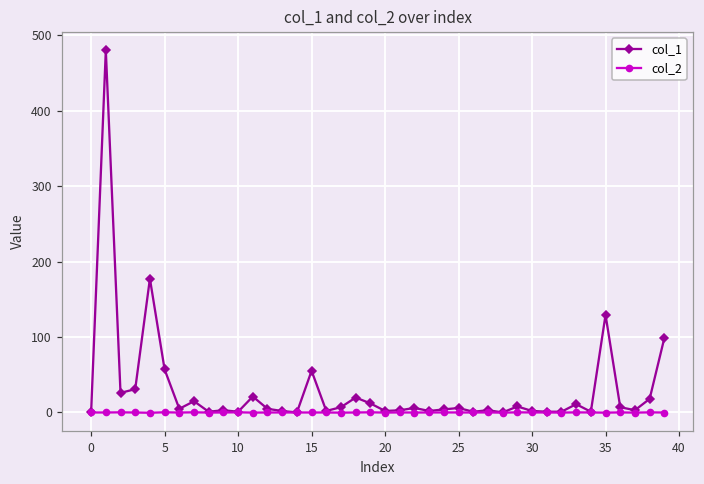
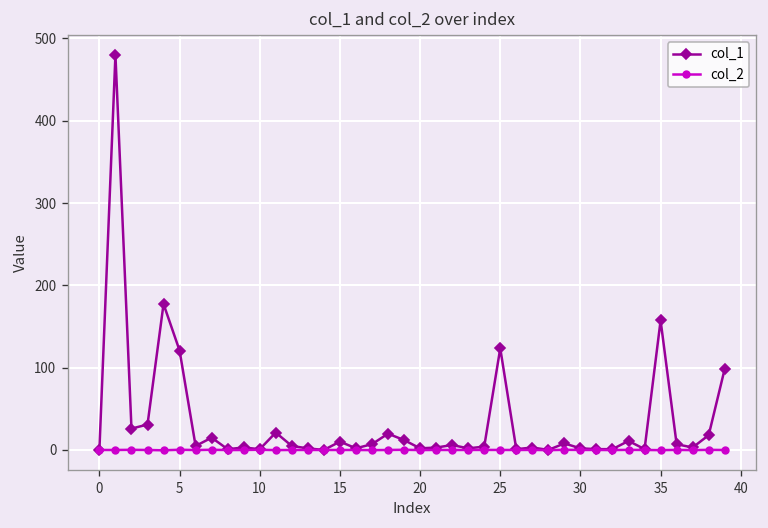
  {
    "col_1": {
-     "5": 60,
-     "15": 60,
-     "25": 10,
-     "35": 130
+     "5": 120,
+     "15": 10,
+     "25": 120,
+     "35": 160
    },
    "col_2": {
      "5": 0,
      "15": 0,
      "25": 0,
      "35": 0
    }
  }
